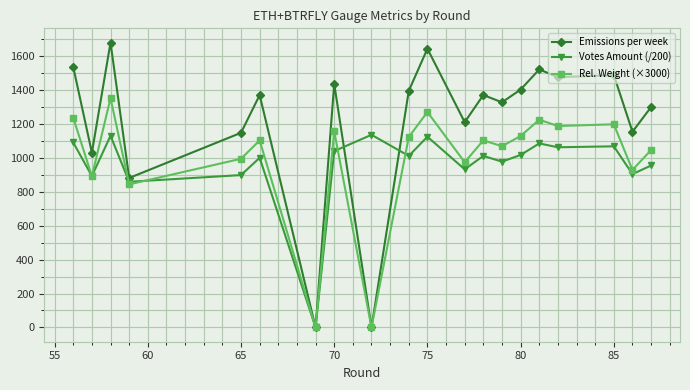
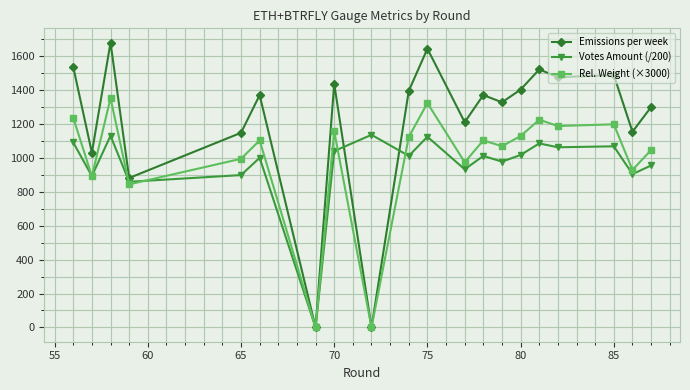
  {
    "Rel. Weight (×3000)": {
      "65": 990,
      "70": 1150,
-     "75": 1270,
+     "75": 1320,
      "80": 1130,
      "85": 1200
    }
  }
